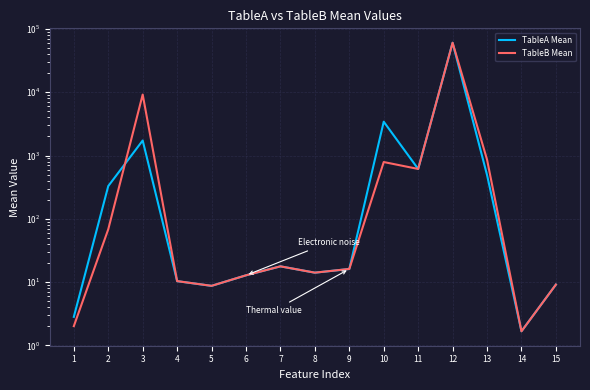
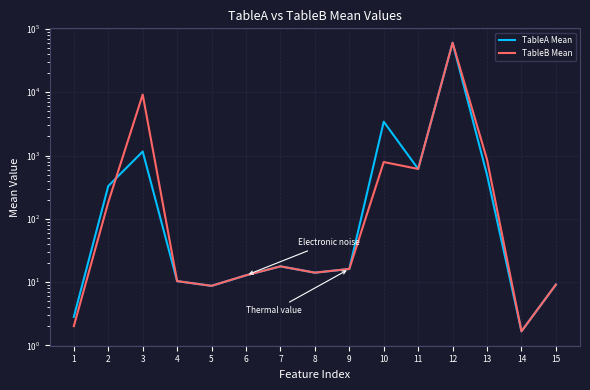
  {
    "TableA Mean": {
      "1": 3,
      "2": 300,
-     "3": 1700,
+     "3": 1200,
      "10": 3000,
      "13": 500
    },
    "TableB Mean": {
      "1": 2,
-     "2": 70,
+     "2": 180,
      "3": 9000,
      "10": 800,
      "13": 900
    }
  }
